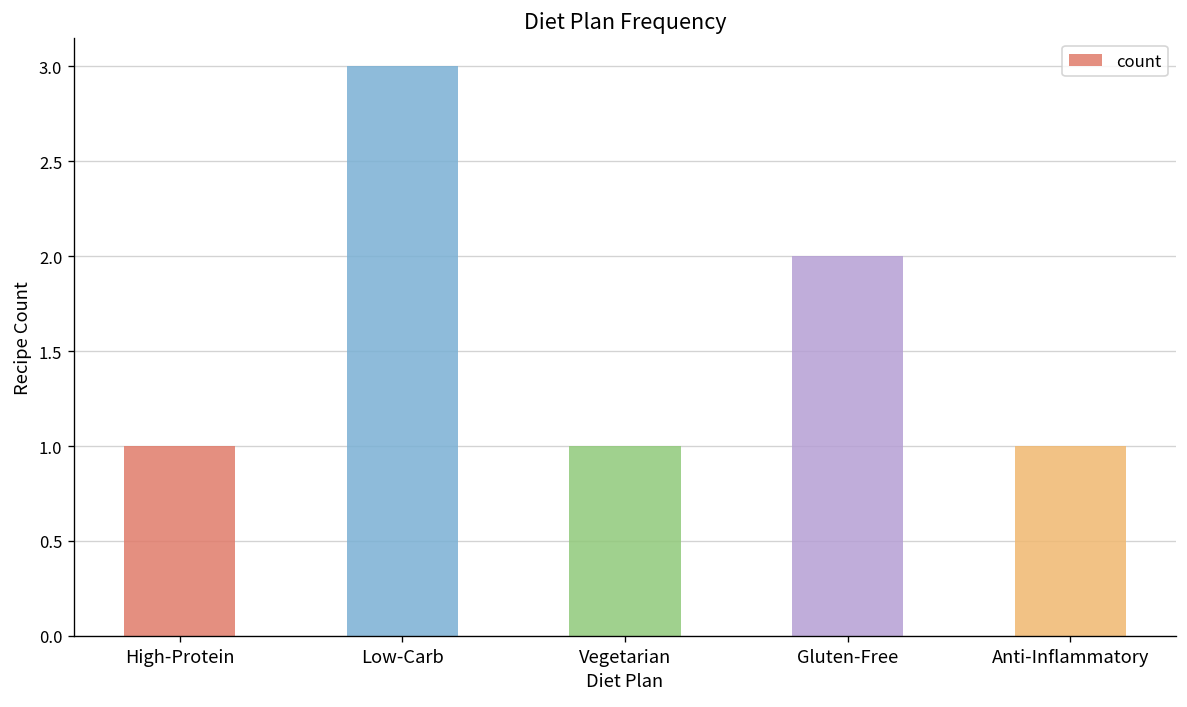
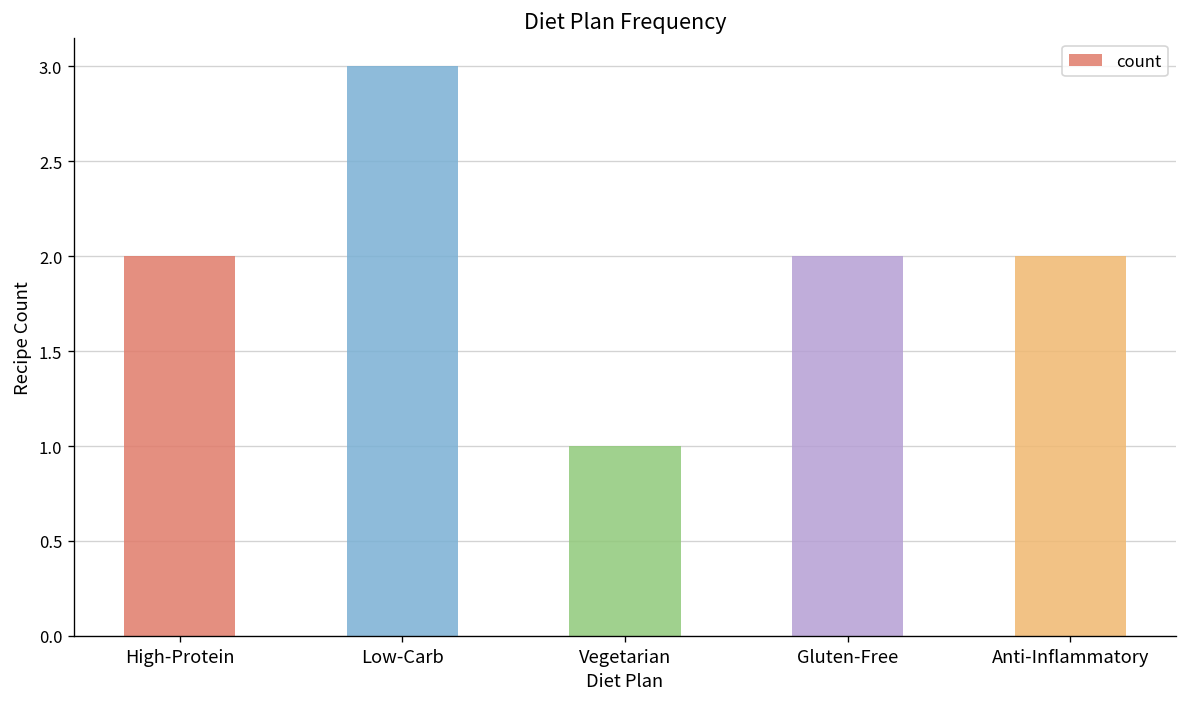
  {
-   "High-Protein": 1,
+   "High-Protein": 2,
    "Low-Carb": 3,
    "Vegetarian": 1,
    "Gluten-Free": 2,
-   "Anti-Inflammatory": 1
+   "Anti-Inflammatory": 2
  }
